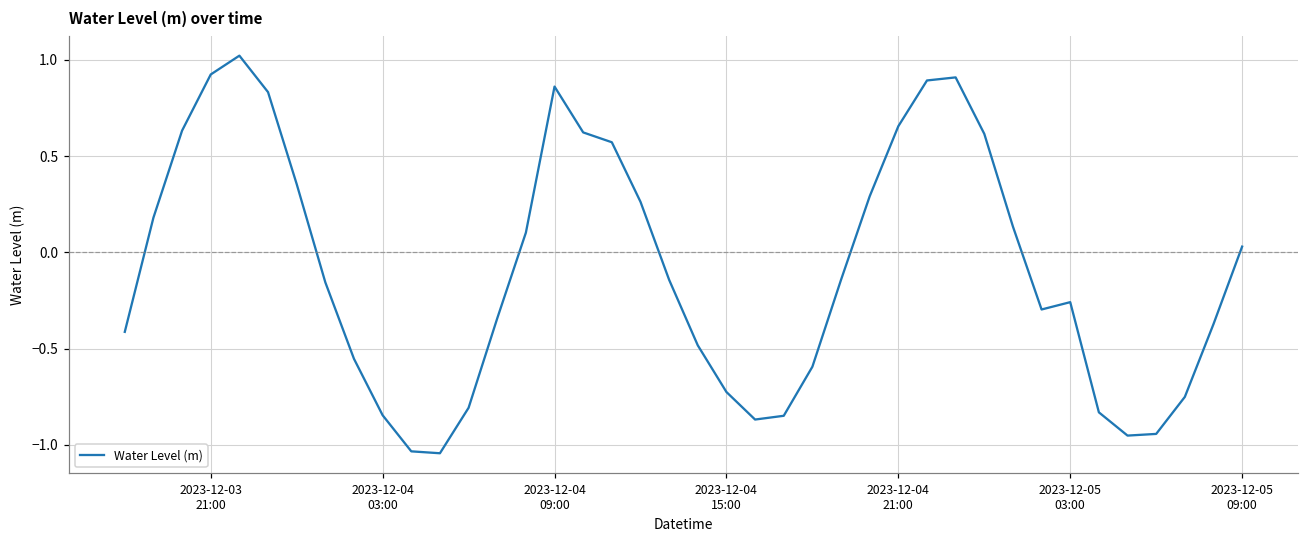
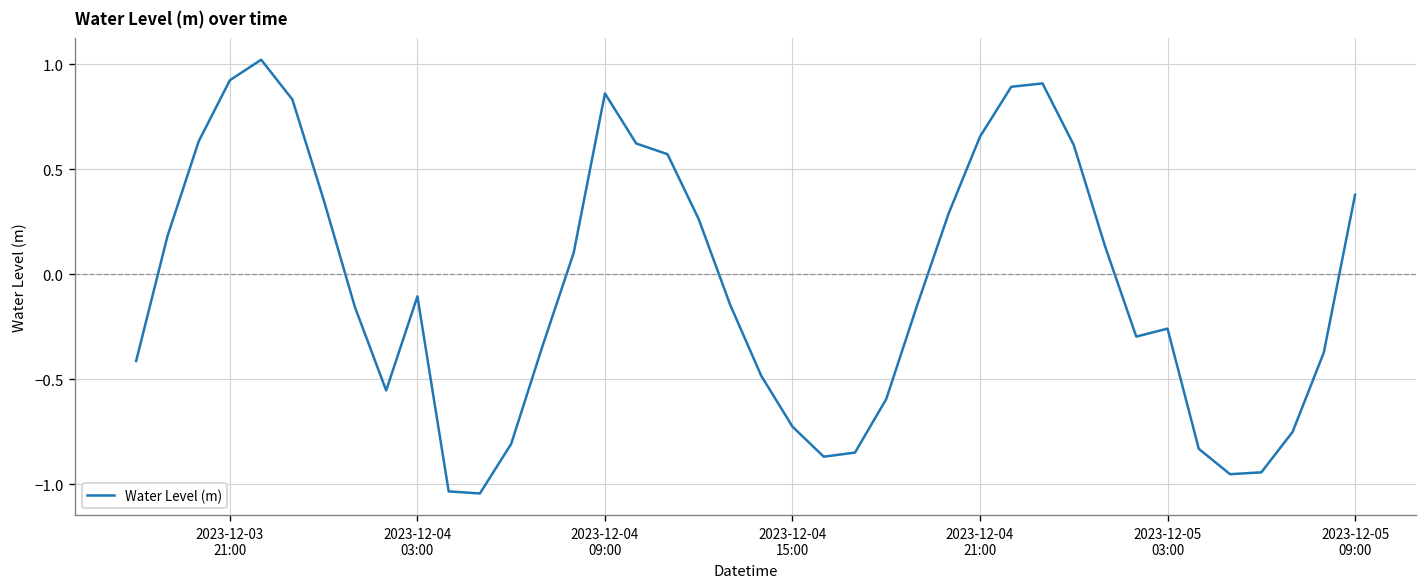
  {
    "2023-12-03 21:00": 0.92,
-   "2023-12-04 03:00": -0.85,
+   "2023-12-04 03:00": -0.10,
    "2023-12-04 09:00": 0.86,
    "2023-12-04 15:00": -0.73,
    "2023-12-04 21:00": 0.66,
    "2023-12-05 03:00": -0.26,
-   "2023-12-05 09:00": 0.03
+   "2023-12-05 09:00": 0.38
  }
